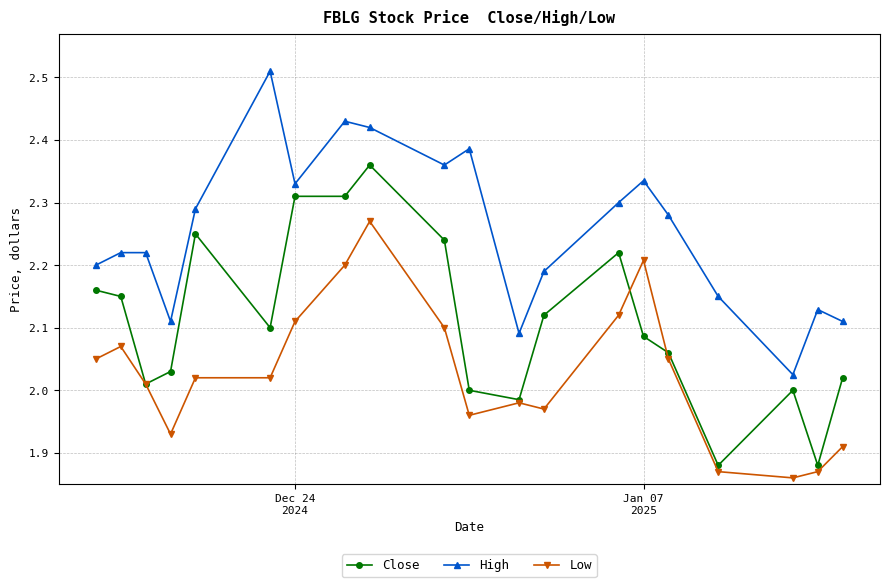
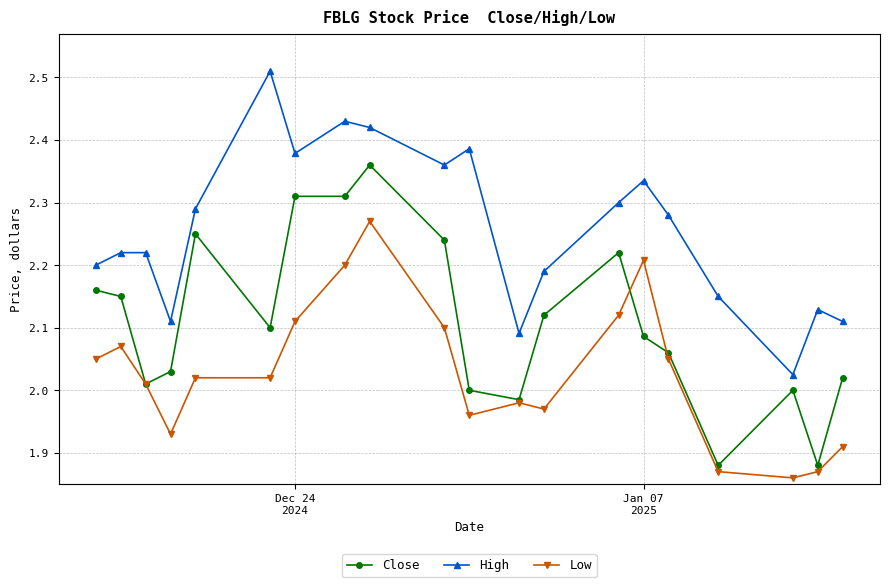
  {
    "Close": {
      "Dec 24 2024": 2.31,
      "Jan 07 2025": 2.09
    },
    "High": {
-     "Dec 24 2024": 2.33,
+     "Dec 24 2024": 2.38,
      "Jan 07 2025": 2.34
    },
    "Low": {
      "Dec 24 2024": 2.11,
      "Jan 07 2025": 2.21
    }
  }
